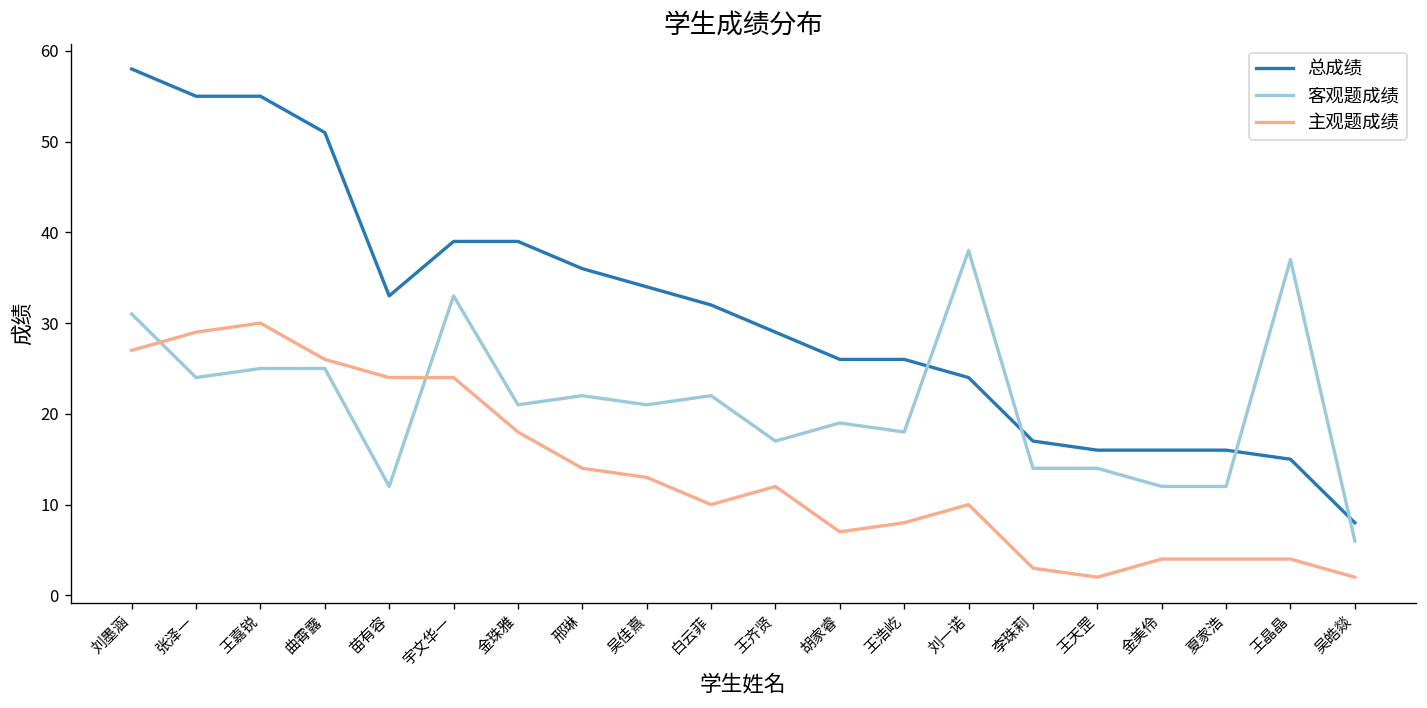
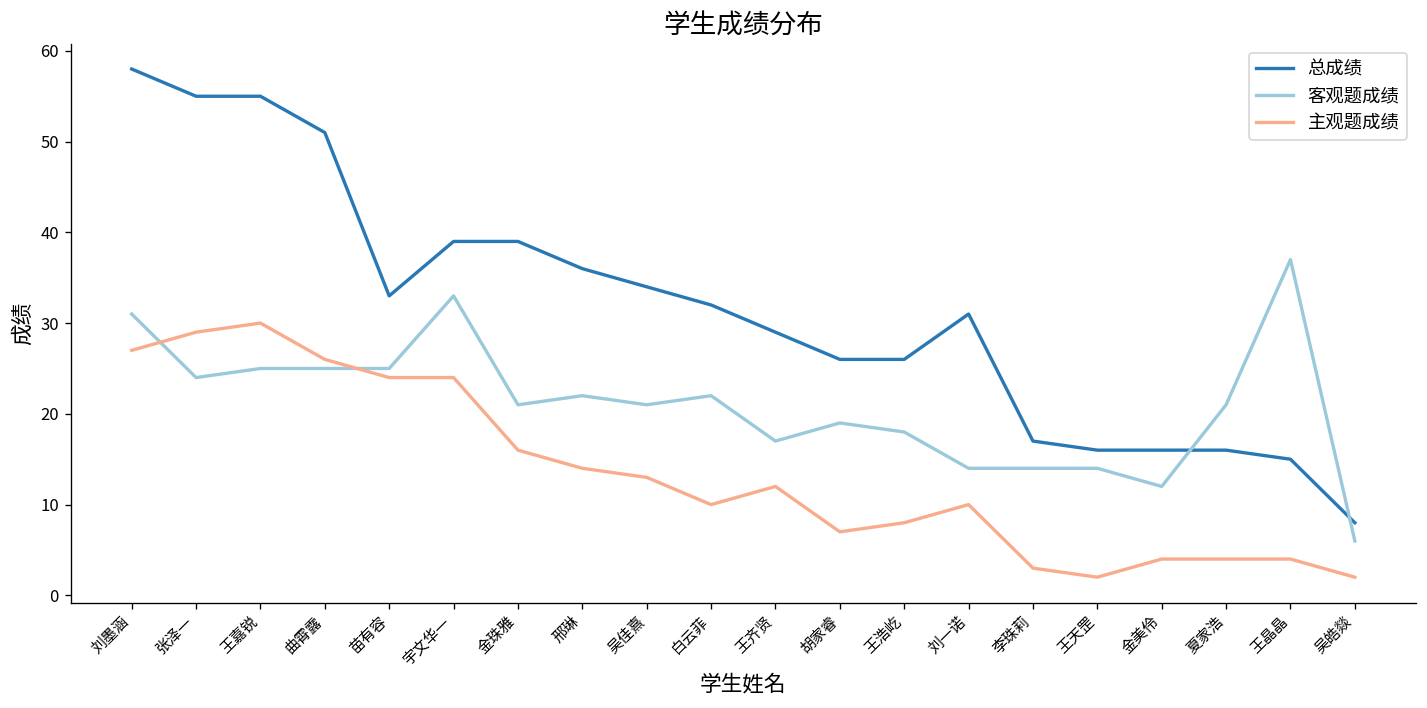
  {
    "总成绩": {
      "刘墨涵": 58,
      "张泽一": 55,
      "王嘉锐": 55,
      "曲霄露": 51,
      "苗有容": 33,
      "宇文华一": 39,
      "金珠雅": 39,
      "邢琳": 36,
      "吴佳熹": 34,
      "白云菲": 32,
      "王齐贤": 29,
      "胡家睿": 26,
      "王浩屹": 26,
-     "刘一诺": 24,
+     "刘一诺": 31,
      "李珠莉": 17,
      "王天罡": 16,
      "金美伶": 16,
      "夏家浩": 16,
      "王晶晶": 15,
      "吴皓燚": 8
    },
    "客观题成绩": {
      "刘墨涵": 31,
      "张泽一": 24,
      "王嘉锐": 25,
      "曲霄露": 25,
-     "苗有容": 12,
+     "苗有容": 25,
      "宇文华一": 33,
      "金珠雅": 21,
      "邢琳": 22,
      "吴佳熹": 21,
      "白云菲": 22,
      "王齐贤": 17,
      "胡家睿": 19,
      "王浩屹": 18,
-     "刘一诺": 38,
+     "刘一诺": 14,
      "李珠莉": 14,
      "王天罡": 14,
      "金美伶": 12,
-     "夏家浩": 12,
+     "夏家浩": 21,
      "王晶晶": 37,
      "吴皓燚": 6
    },
    "主观题成绩": {
      "刘墨涵": 27,
      "张泽一": 29,
      "王嘉锐": 30,
      "曲霄露": 26,
      "苗有容": 24,
      "宇文华一": 24,
-     "金珠雅": 18,
+     "金珠雅": 16,
      "邢琳": 14,
      "吴佳熹": 13,
      "白云菲": 10,
      "王齐贤": 12,
      "胡家睿": 7,
      "王浩屹": 8,
      "刘一诺": 10,
      "李珠莉": 3,
      "王天罡": 2,
      "金美伶": 4,
      "夏家浩": 4,
      "王晶晶": 4,
      "吴皓燚": 2
    }
  }
